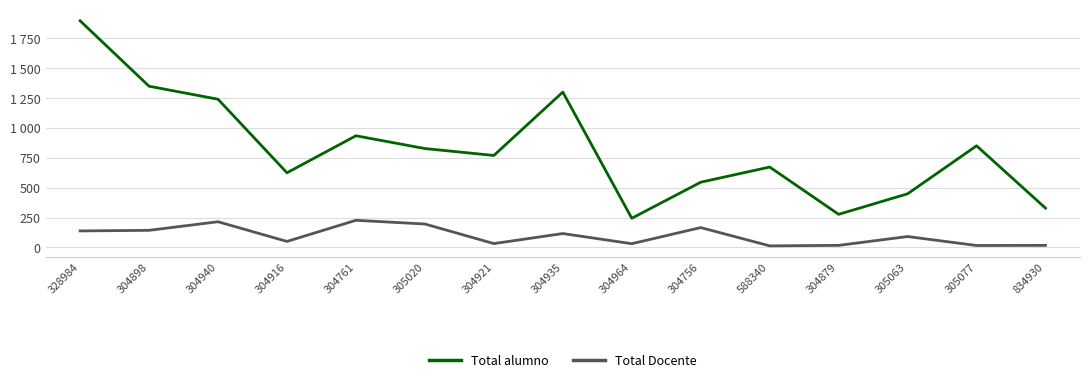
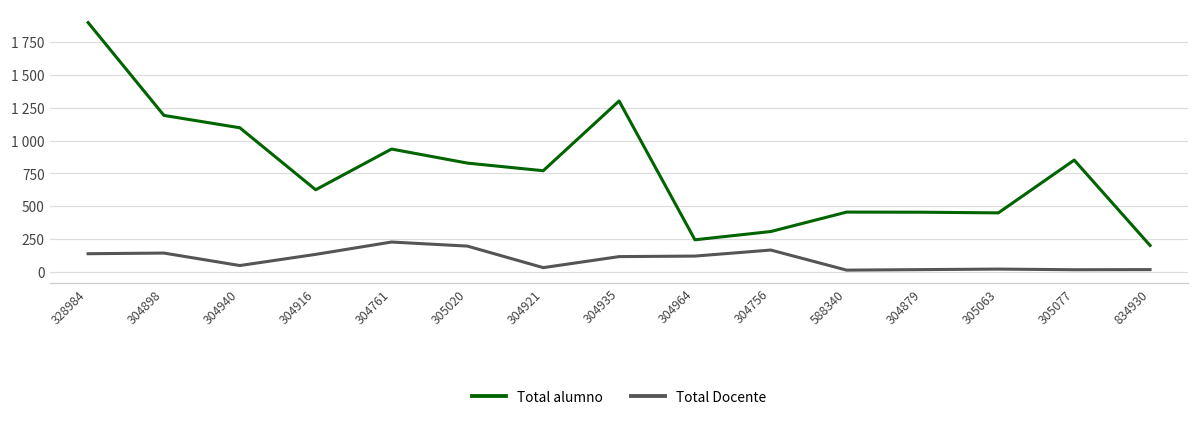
  {
    "Total alumno": {
      "328984": 1900,
-     "304898": 1350,
-     "304940": 1240,
+     "304898": 1190,
+     "304940": 1100,
      "304916": 630,
      "304761": 940,
      "305020": 830,
      "304921": 770,
      "304935": 1300,
      "304964": 240,
-     "304756": 550,
-     "588340": 670,
-     "304879": 280,
+     "304756": 310,
+     "588340": 460,
+     "304879": 450,
      "305063": 450,
      "305077": 850,
-     "834930": 330
+     "834930": 200
    },
    "Total Docente": {
      "328984": 140,
      "304898": 140,
-     "304940": 220,
-     "304916": 50,
+     "304940": 50,
+     "304916": 130,
      "304761": 230,
      "305020": 200,
      "304921": 30,
      "304935": 120,
-     "304964": 30,
+     "304964": 120,
      "304756": 170,
      "588340": 10,
      "304879": 20,
-     "305063": 90,
+     "305063": 20,
      "305077": 20,
      "834930": 20
    }
  }
